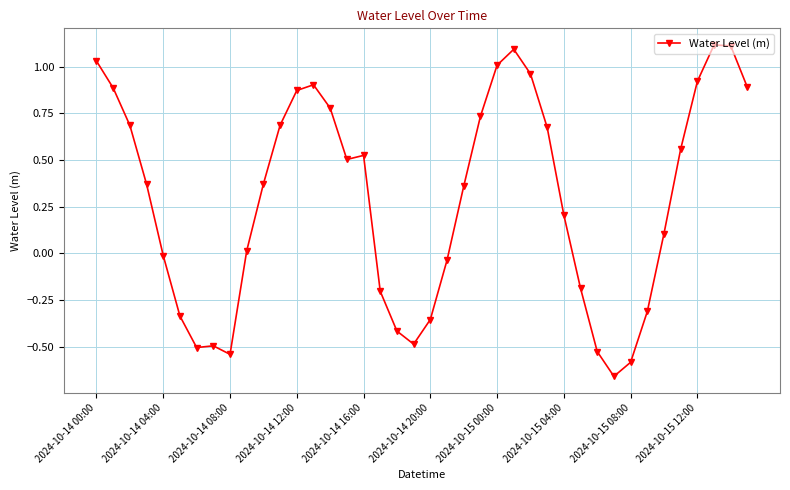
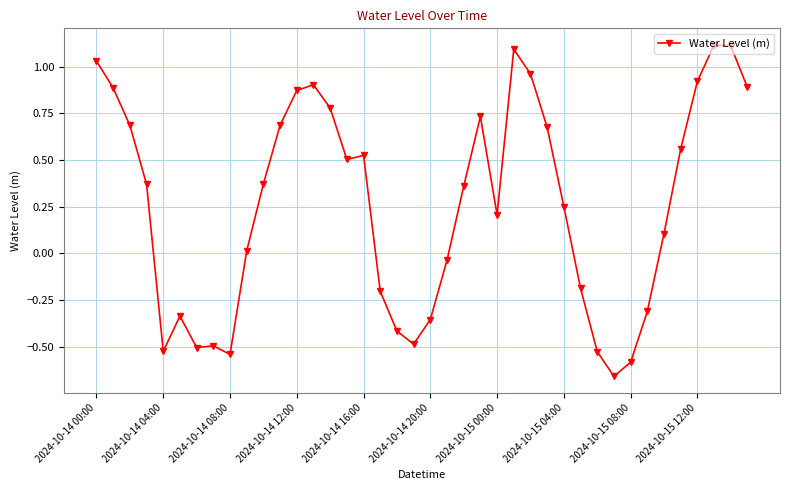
  {
    "2024-10-14 00:00": 1.03,
-   "2024-10-14 04:00": -0.01,
+   "2024-10-14 04:00": -0.52,
    "2024-10-14 08:00": -0.54,
    "2024-10-14 12:00": 0.87,
    "2024-10-14 16:00": 0.52,
    "2024-10-14 20:00": -0.35,
-   "2024-10-15 00:00": 1.01,
-   "2024-10-15 04:00": 0.21,
+   "2024-10-15 00:00": 0.21,
+   "2024-10-15 04:00": 0.25,
    "2024-10-15 08:00": -0.58,
    "2024-10-15 12:00": 0.92
  }
